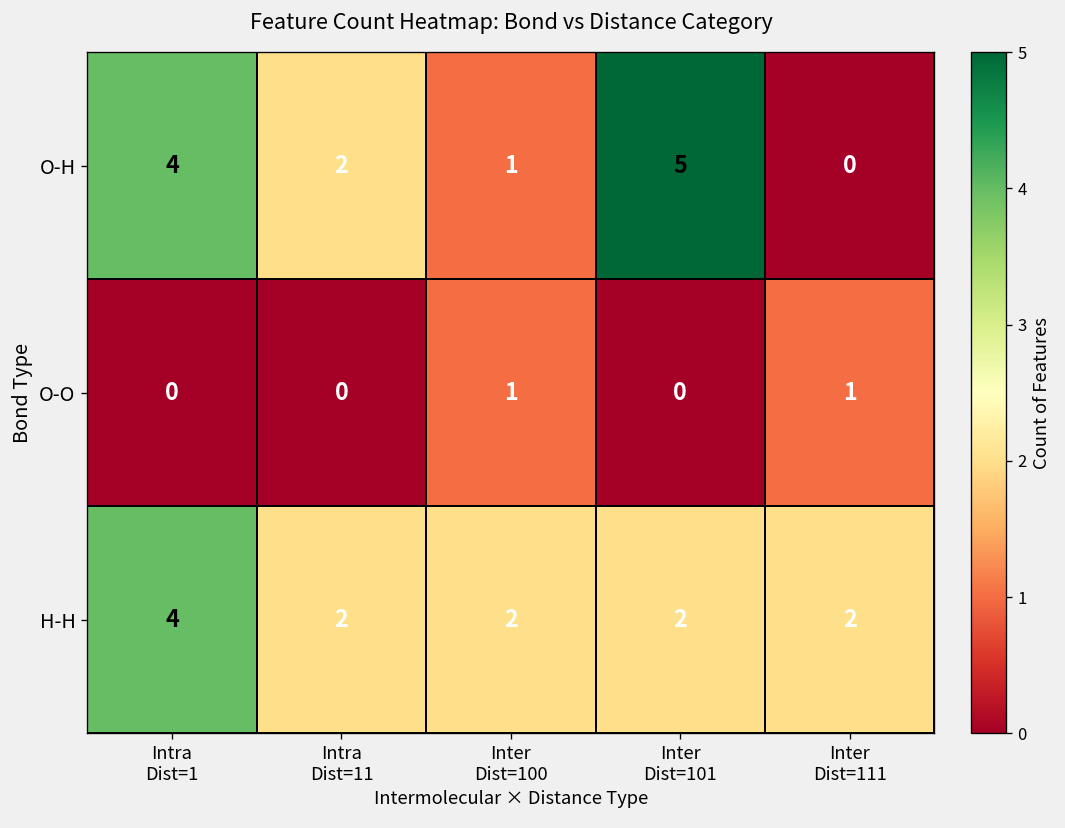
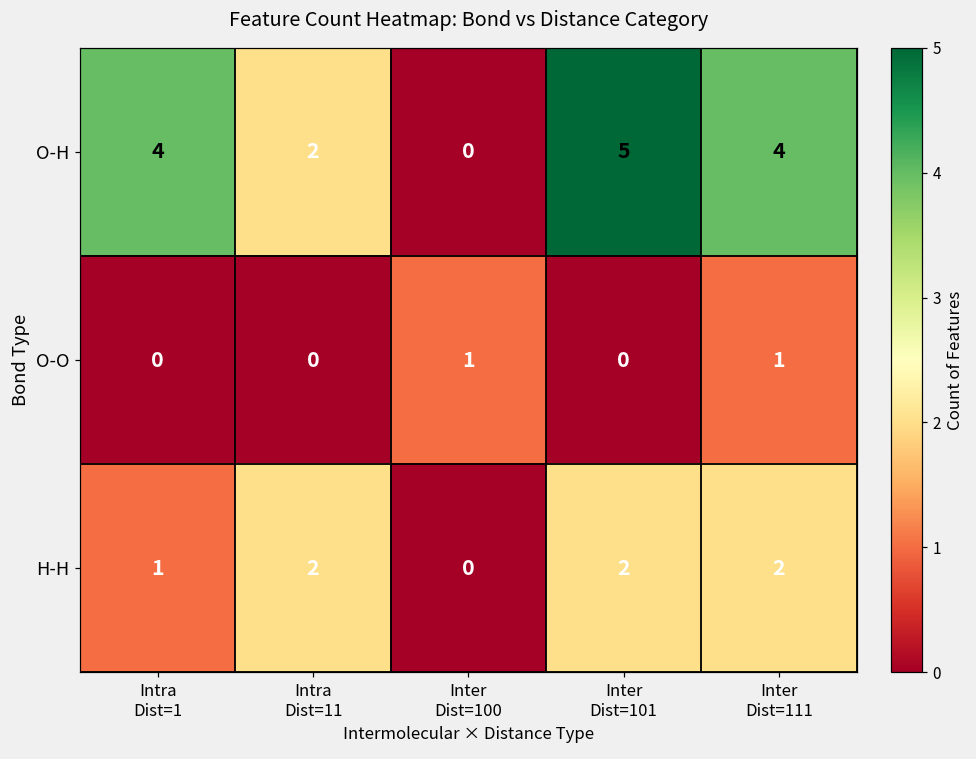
  {
    "O-H": {
      "Intra Dist=1": 4,
      "Intra Dist=11": 2,
-     "Inter Dist=100": 1,
+     "Inter Dist=100": 0,
      "Inter Dist=101": 5,
-     "Inter Dist=111": 0
+     "Inter Dist=111": 4
    },
    "O-O": {
      "Intra Dist=1": 0,
      "Intra Dist=11": 0,
      "Inter Dist=100": 1,
      "Inter Dist=101": 0,
      "Inter Dist=111": 1
    },
    "H-H": {
-     "Intra Dist=1": 4,
+     "Intra Dist=1": 1,
      "Intra Dist=11": 2,
-     "Inter Dist=100": 2,
+     "Inter Dist=100": 0,
      "Inter Dist=101": 2,
      "Inter Dist=111": 2
    }
  }
